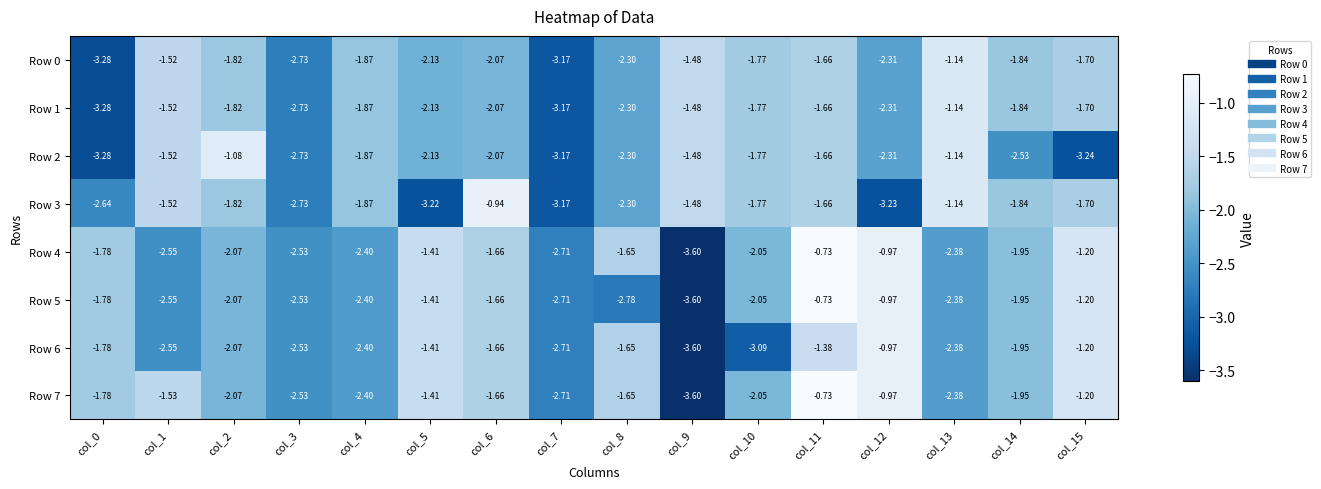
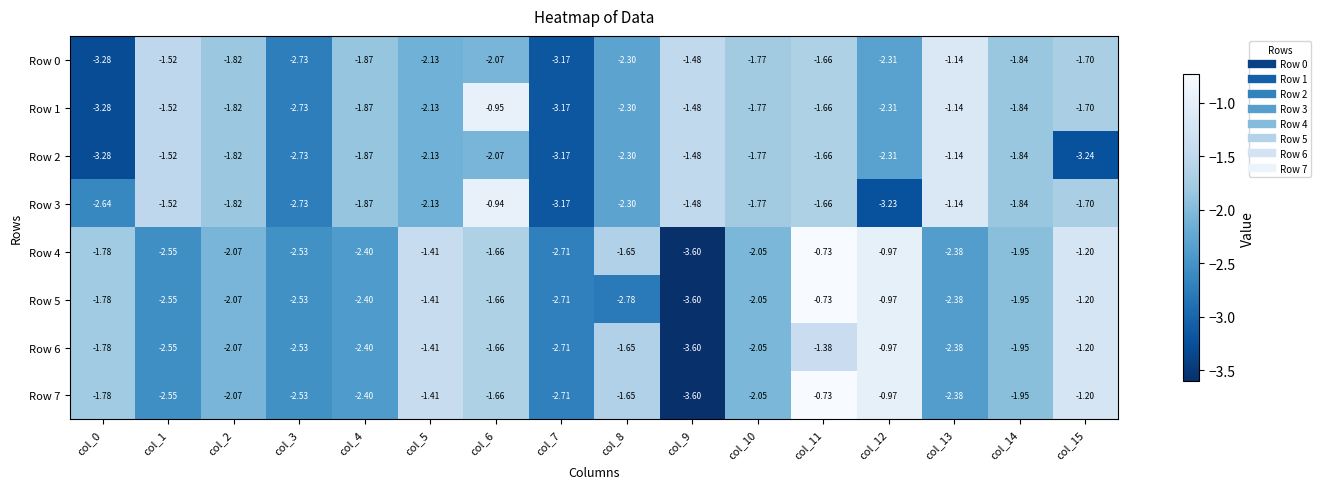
  {
    "Row 0": {
      "col_0": -3.28,
      "col_1": -1.52,
      "col_2": -1.82,
      "col_3": -2.73,
      "col_4": -1.87,
      "col_5": -2.13,
      "col_6": -2.07,
      "col_7": -3.17,
      "col_8": -2.30,
      "col_9": -1.48,
      "col_10": -1.77,
      "col_11": -1.66,
      "col_12": -2.31,
      "col_13": -1.14,
      "col_14": -1.84,
      "col_15": -1.70
    },
    "Row 1": {
      "col_0": -3.28,
      "col_1": -1.52,
      "col_2": -1.82,
      "col_3": -2.73,
      "col_4": -1.87,
      "col_5": -2.13,
-     "col_6": -2.07,
+     "col_6": -0.95,
      "col_7": -3.17,
      "col_8": -2.30,
      "col_9": -1.48,
      "col_10": -1.77,
      "col_11": -1.66,
      "col_12": -2.31,
      "col_13": -1.14,
      "col_14": -1.84,
      "col_15": -1.70
    },
    "Row 2": {
      "col_0": -3.28,
      "col_1": -1.52,
-     "col_2": -1.08,
+     "col_2": -1.82,
      "col_3": -2.73,
      "col_4": -1.87,
      "col_5": -2.13,
      "col_6": -2.07,
      "col_7": -3.17,
      "col_8": -2.30,
      "col_9": -1.48,
      "col_10": -1.77,
      "col_11": -1.66,
      "col_12": -2.31,
      "col_13": -1.14,
-     "col_14": -2.53,
+     "col_14": -1.84,
      "col_15": -3.24
    },
    "Row 3": {
      "col_0": -2.64,
      "col_1": -1.52,
      "col_2": -1.82,
      "col_3": -2.73,
      "col_4": -1.87,
-     "col_5": -3.22,
+     "col_5": -2.13,
      "col_6": -0.94,
      "col_7": -3.17,
      "col_8": -2.30,
      "col_9": -1.48,
      "col_10": -1.77,
      "col_11": -1.66,
      "col_12": -3.23,
      "col_13": -1.14,
      "col_14": -1.84,
      "col_15": -1.70
    },
    "Row 4": {
      "col_0": -1.78,
      "col_1": -2.55,
      "col_2": -2.07,
      "col_3": -2.53,
      "col_4": -2.40,
      "col_5": -1.41,
      "col_6": -1.66,
      "col_7": -2.71,
      "col_8": -1.65,
      "col_9": -3.60,
      "col_10": -2.05,
      "col_11": -0.73,
      "col_12": -0.97,
      "col_13": -2.38,
      "col_14": -1.95,
      "col_15": -1.20
    },
    "Row 5": {
      "col_0": -1.78,
      "col_1": -2.55,
      "col_2": -2.07,
      "col_3": -2.53,
      "col_4": -2.40,
      "col_5": -1.41,
      "col_6": -1.66,
      "col_7": -2.71,
      "col_8": -2.78,
      "col_9": -3.60,
      "col_10": -2.05,
      "col_11": -0.73,
      "col_12": -0.97,
      "col_13": -2.38,
      "col_14": -1.95,
      "col_15": -1.20
    },
    "Row 6": {
      "col_0": -1.78,
      "col_1": -2.55,
      "col_2": -2.07,
      "col_3": -2.53,
      "col_4": -2.40,
      "col_5": -1.41,
      "col_6": -1.66,
      "col_7": -2.71,
      "col_8": -1.65,
      "col_9": -3.60,
-     "col_10": -3.09,
+     "col_10": -2.05,
      "col_11": -1.38,
      "col_12": -0.97,
      "col_13": -2.38,
      "col_14": -1.95,
      "col_15": -1.20
    },
    "Row 7": {
      "col_0": -1.78,
-     "col_1": -1.53,
+     "col_1": -2.55,
      "col_2": -2.07,
      "col_3": -2.53,
      "col_4": -2.40,
      "col_5": -1.41,
      "col_6": -1.66,
      "col_7": -2.71,
      "col_8": -1.65,
      "col_9": -3.60,
      "col_10": -2.05,
      "col_11": -0.73,
      "col_12": -0.97,
      "col_13": -2.38,
      "col_14": -1.95,
      "col_15": -1.20
    }
  }
